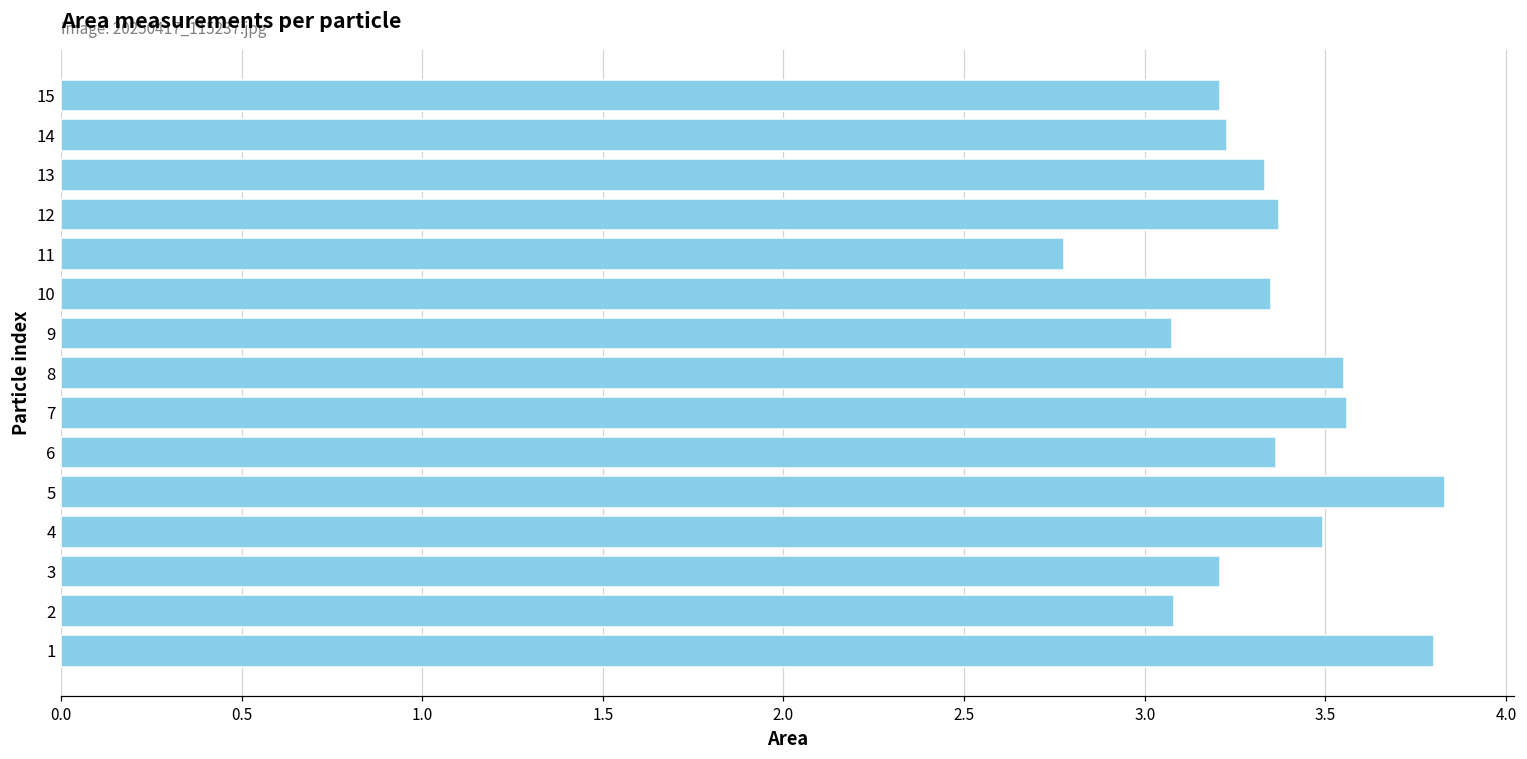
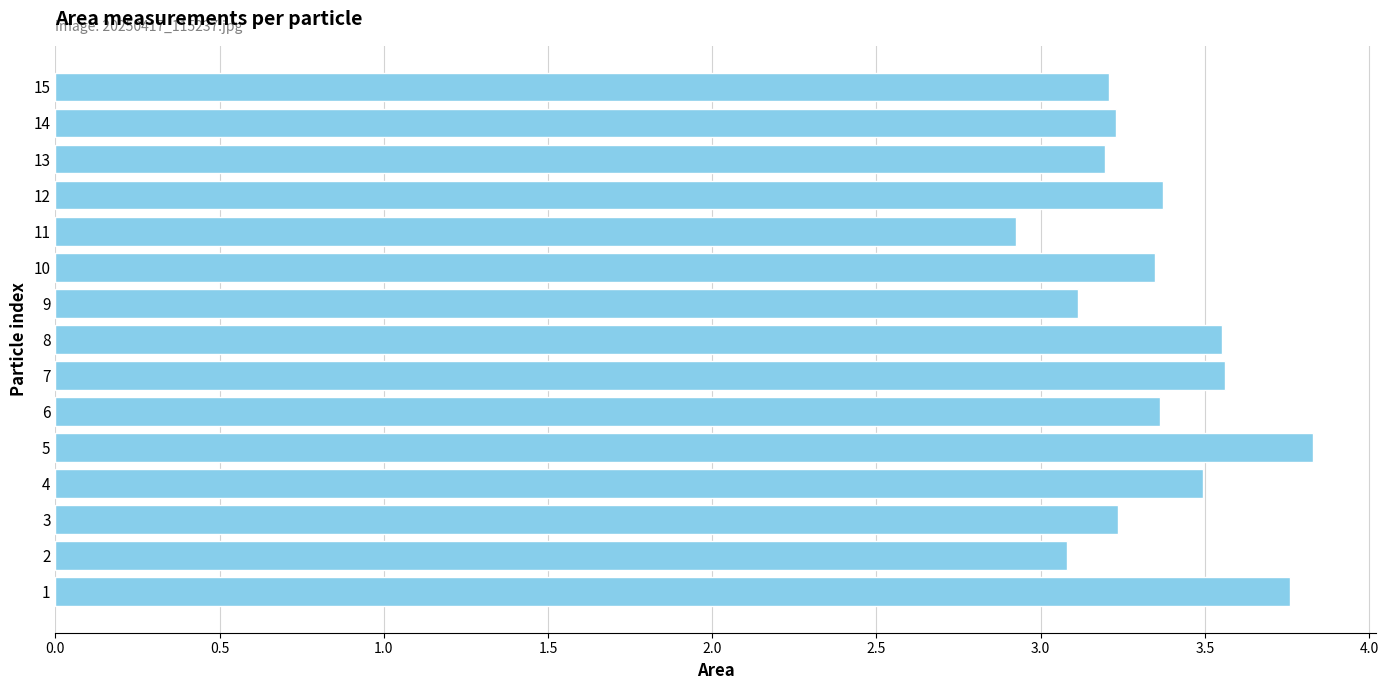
  {
    "15": 3.21,
    "14": 3.23,
-   "13": 3.33,
+   "13": 3.20,
    "12": 3.37,
-   "11": 2.78,
+   "11": 2.93,
    "10": 3.35,
-   "9": 3.08,
+   "9": 3.11,
    "8": 3.55,
    "7": 3.56,
    "6": 3.36,
    "5": 3.83,
    "4": 3.49,
-   "3": 3.21,
+   "3": 3.23,
    "2": 3.08,
-   "1": 3.80
+   "1": 3.76
  }
